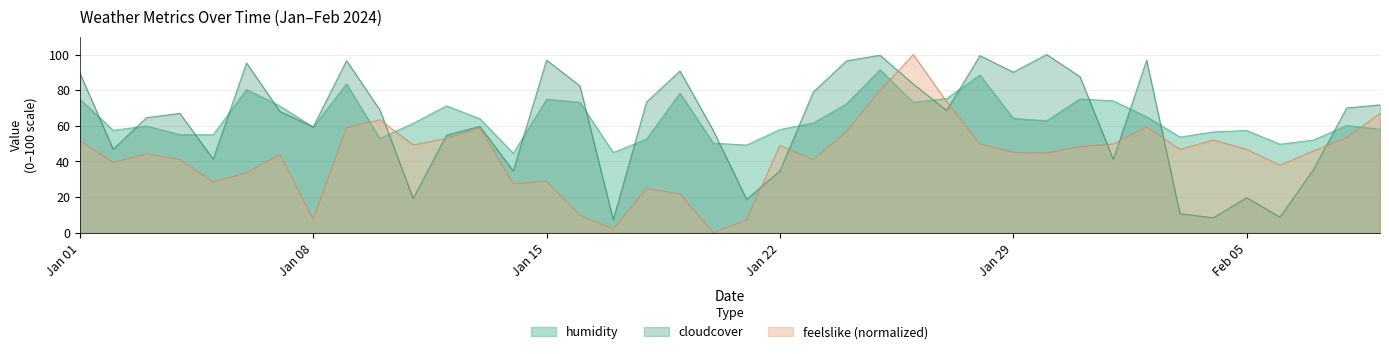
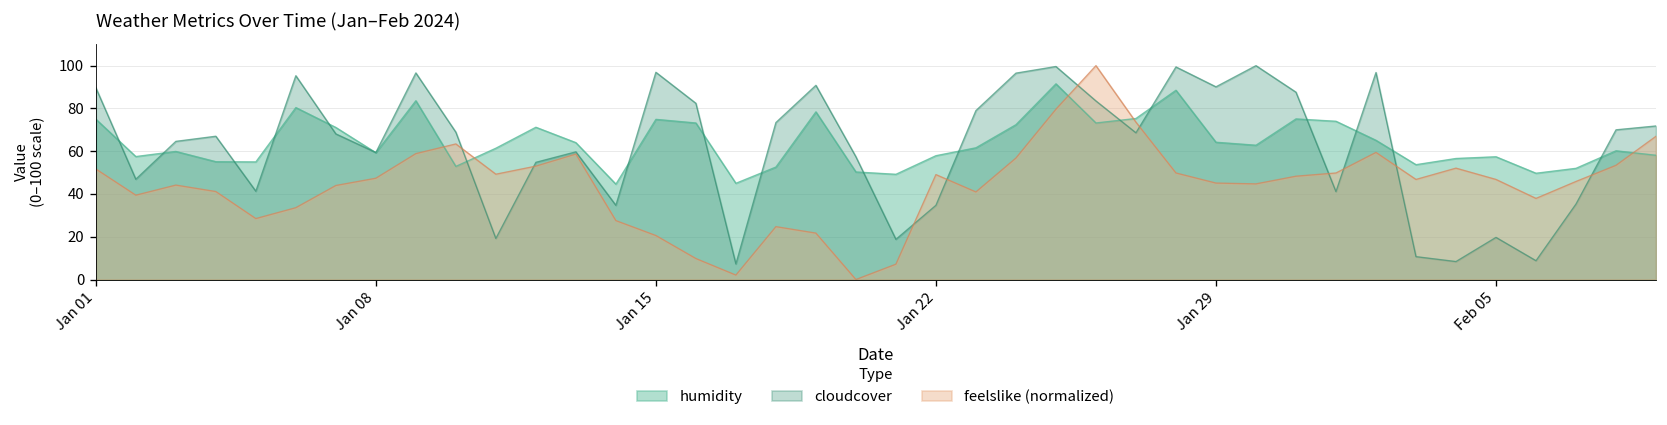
  {
    "feelslike (normalized)": {
      "Jan 01": 52,
-     "Jan 08": 8,
-     "Jan 15": 29,
+     "Jan 08": 47,
+     "Jan 15": 21,
      "Jan 22": 49,
      "Jan 29": 45,
      "Feb 05": 47
    }
  }
